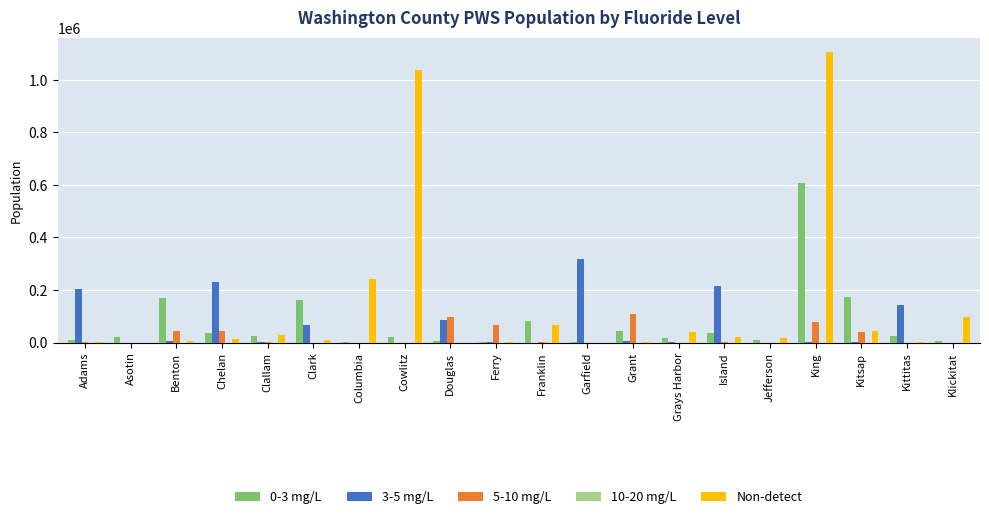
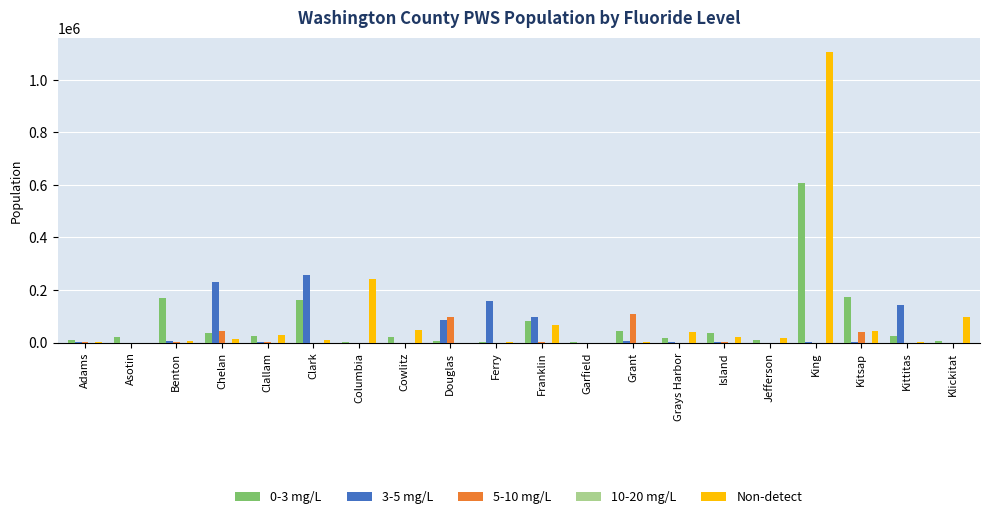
  {
    "3-5 mg/L": {
-     "Adams": 200000,
+     "Adams": 0,
      "Asotin": 0,
      "Chelan": 230000,
-     "Clark": 70000,
+     "Clark": 260000,
      "Columbia": 0,
      "Douglas": 80000,
-     "Ferry": 0,
-     "Franklin": 0,
-     "Garfield": 320000,
-     "Island": 210000,
+     "Ferry": 160000,
+     "Franklin": 100000,
+     "Garfield": 0,
+     "Island": 0,
      "Jefferson": 0,
      "Kittitas": 140000,
      "Klickitat": 0
    },
    "5-10 mg/L": {
      "Asotin": 0,
-     "Benton": 40000,
+     "Benton": 0,
      "Chelan": 40000,
      "Clark": 0,
      "Columbia": 0,
      "Cowlitz": 0,
      "Douglas": 100000,
-     "Ferry": 70000,
+     "Ferry": 0,
      "Grant": 110000,
      "Grays Harbor": 0,
      "Jefferson": 0,
-     "King": 80000,
+     "King": 0,
      "Kitsap": 40000,
      "Kittitas": 0,
      "Klickitat": 0
    },
    "Non-detect": {
      "Asotin": 0,
      "Chelan": 10000,
      "Clallam": 30000,
      "Clark": 10000,
      "Columbia": 240000,
-     "Cowlitz": 1040000,
+     "Cowlitz": 50000,
      "Douglas": 0,
      "Franklin": 70000,
      "Grays Harbor": 40000,
      "Island": 20000,
      "Jefferson": 20000,
      "King": 1110000,
      "Kitsap": 40000,
      "Klickitat": 100000
    }
  }
